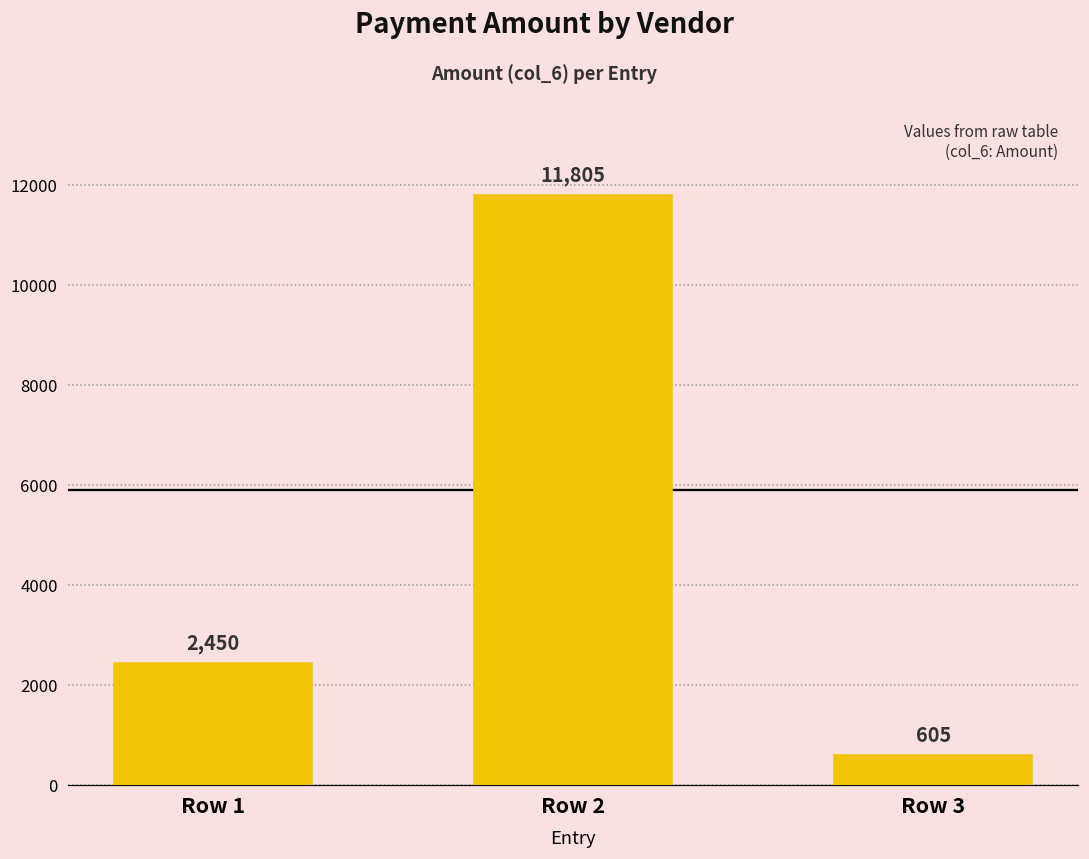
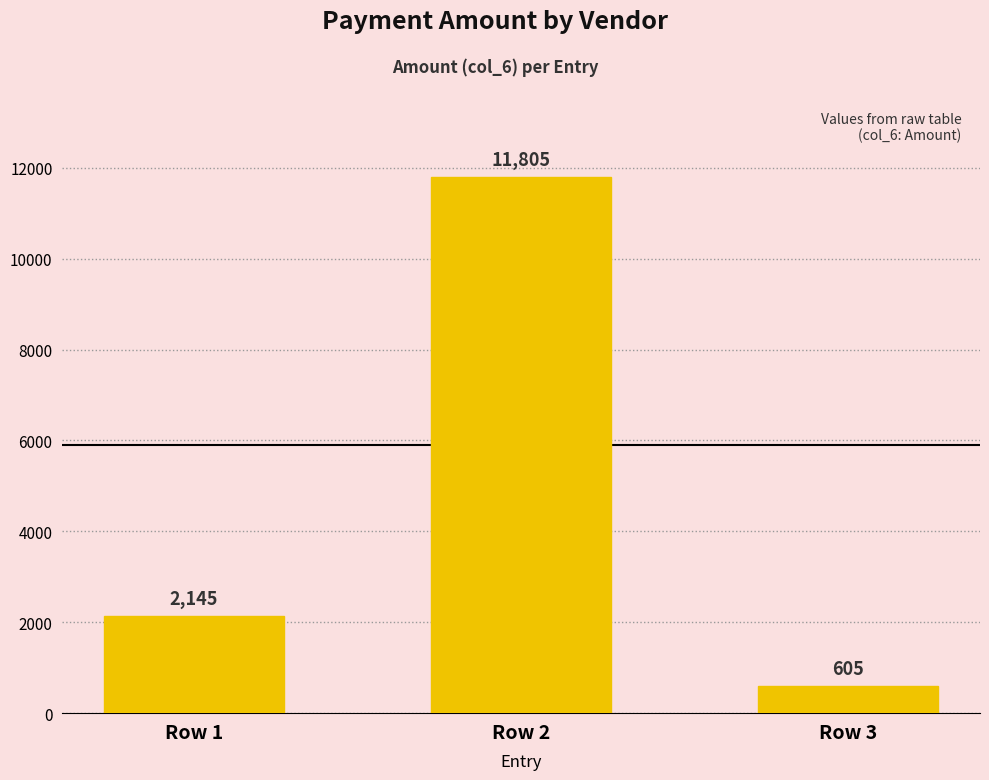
  {
-   "Row 1": "2,450",
+   "Row 1": "2,145",
    "Row 2": "11,805",
    "Row 3": "605"
  }
